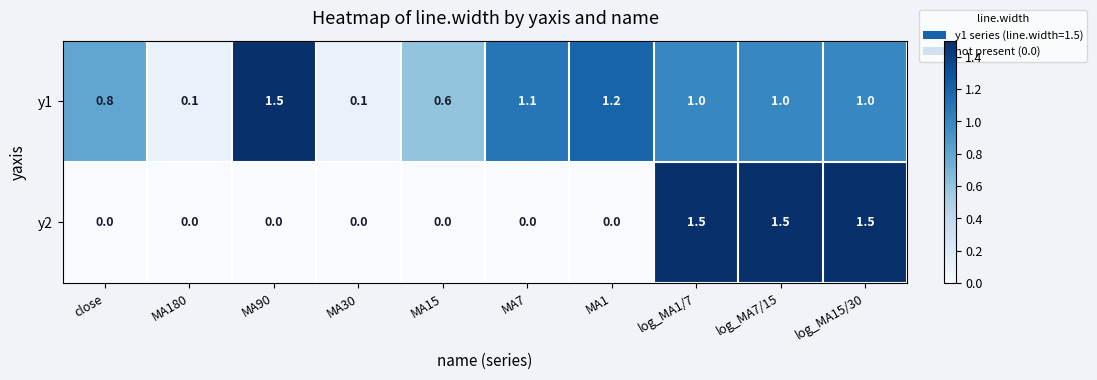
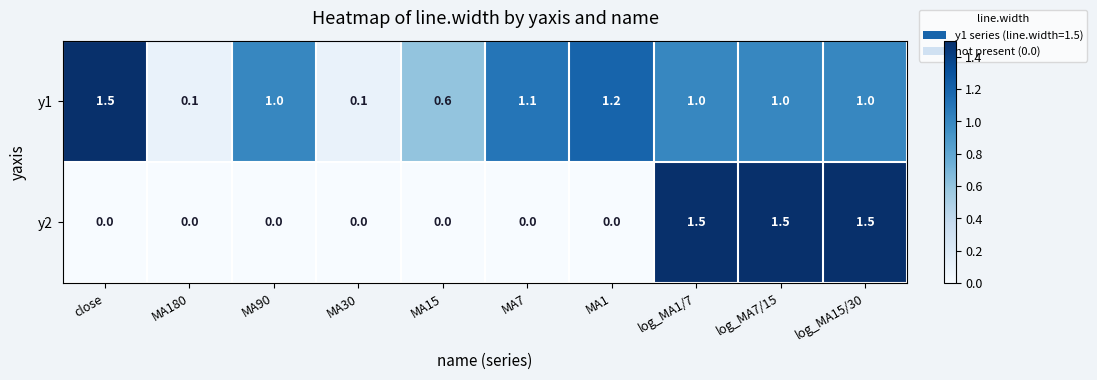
  {
    "y1": {
-     "close": 0.8,
+     "close": 1.5,
      "MA180": 0.1,
-     "MA90": 1.5,
+     "MA90": 1.0,
      "MA30": 0.1,
      "MA15": 0.6,
      "MA7": 1.1,
      "MA1": 1.2,
      "log_MA1/7": 1.0,
      "log_MA7/15": 1.0,
      "log_MA15/30": 1.0
    },
    "y2": {
      "close": 0.0,
      "MA180": 0.0,
      "MA90": 0.0,
      "MA30": 0.0,
      "MA15": 0.0,
      "MA7": 0.0,
      "MA1": 0.0,
      "log_MA1/7": 1.5,
      "log_MA7/15": 1.5,
      "log_MA15/30": 1.5
    }
  }
